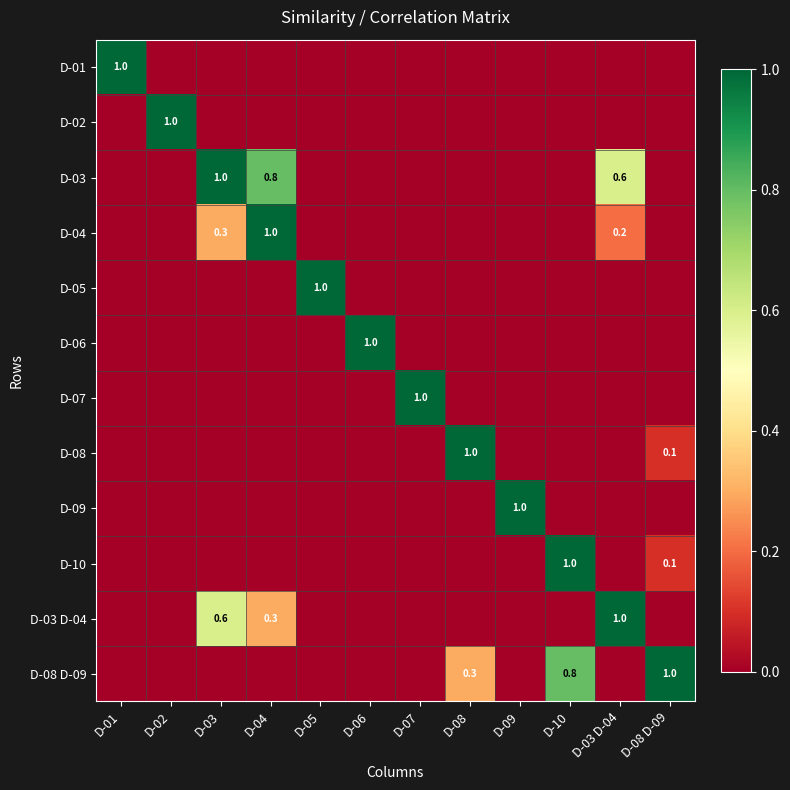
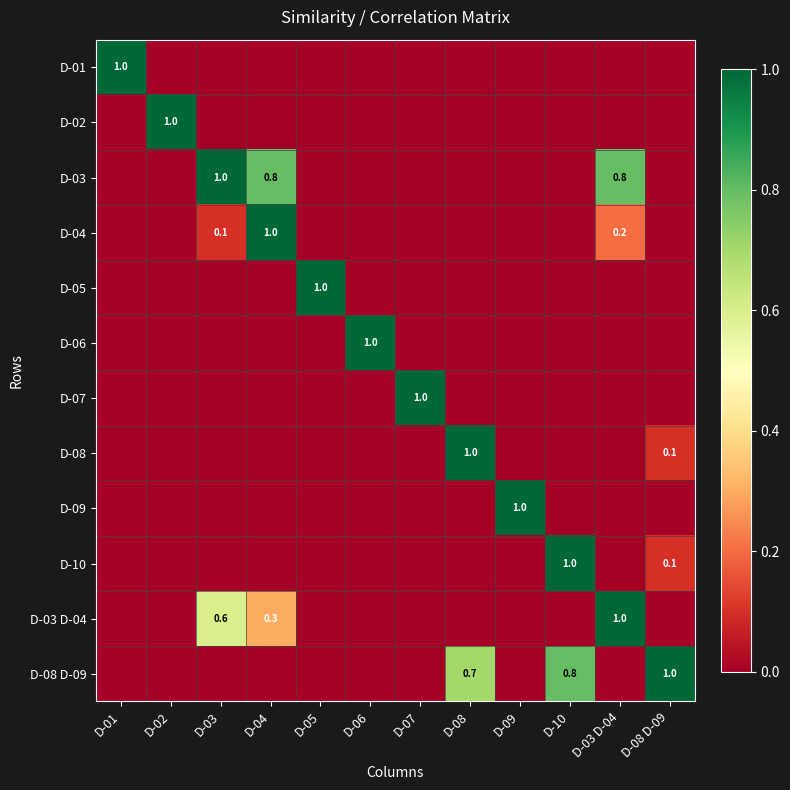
  {
    "D-01": {
      "D-01": 1.0
    },
    "D-02": {
      "D-02": 1.0
    },
    "D-03": {
      "D-03": 1.0,
      "D-04": 0.8,
-     "D-03 D-04": 0.6
+     "D-03 D-04": 0.8
    },
    "D-04": {
-     "D-03": 0.3,
+     "D-03": 0.1,
      "D-04": 1.0,
      "D-03 D-04": 0.2
    },
    "D-05": {
      "D-05": 1.0
    },
    "D-06": {
      "D-06": 1.0
    },
    "D-07": {
      "D-07": 1.0
    },
    "D-08": {
      "D-08": 1.0,
      "D-08 D-09": 0.1
    },
    "D-09": {
      "D-09": 1.0
    },
    "D-10": {
      "D-10": 1.0,
      "D-08 D-09": 0.1
    },
    "D-03 D-04": {
      "D-03": 0.6,
      "D-04": 0.3,
      "D-03 D-04": 1.0
    },
    "D-08 D-09": {
-     "D-08": 0.3,
+     "D-08": 0.7,
      "D-10": 0.8,
      "D-08 D-09": 1.0
    }
  }
